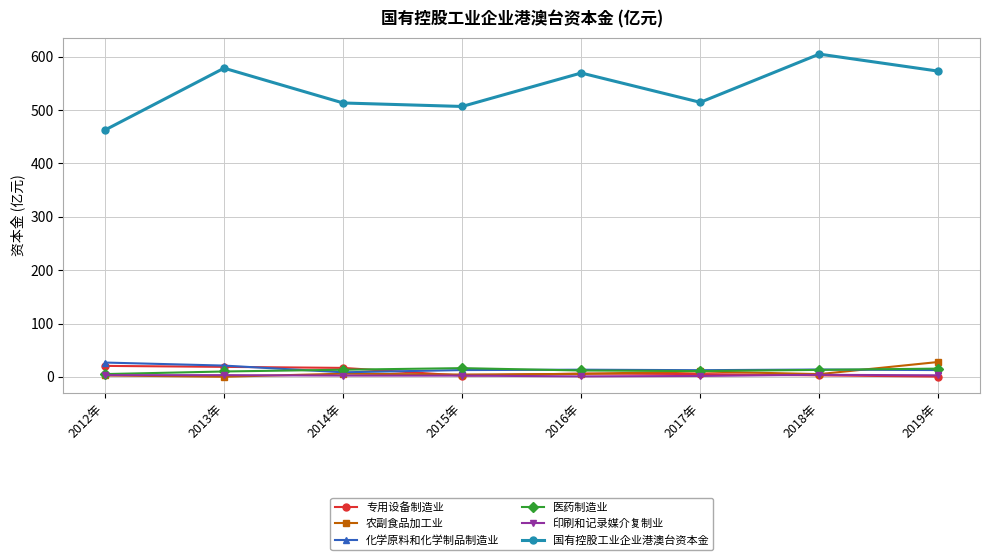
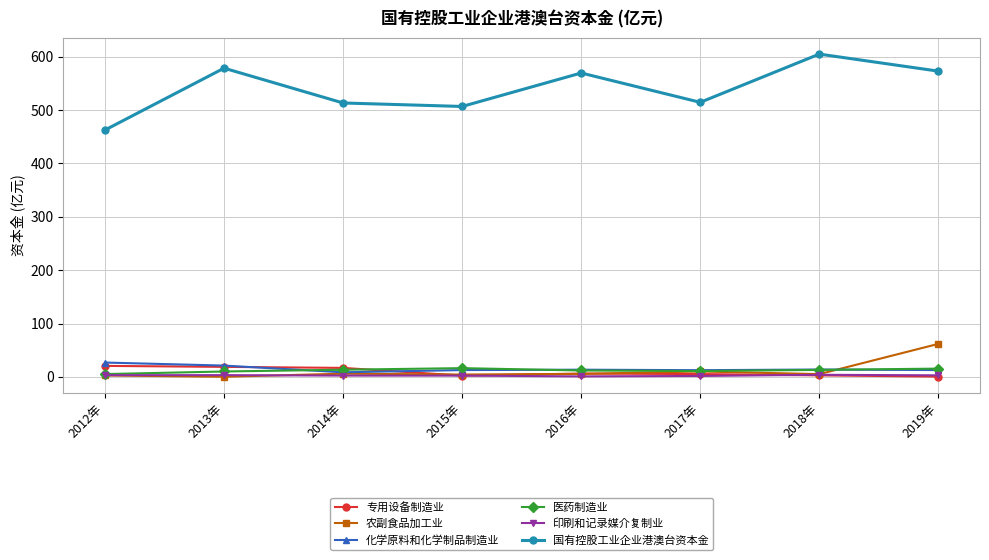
  {
    "专用设备制造业": {
      "2012年": 20
    },
    "农副食品加工业": {
-     "2019年": 30
+     "2019年": 60
    },
    "医药制造业": {
      "2013年": 10
    }
  }
